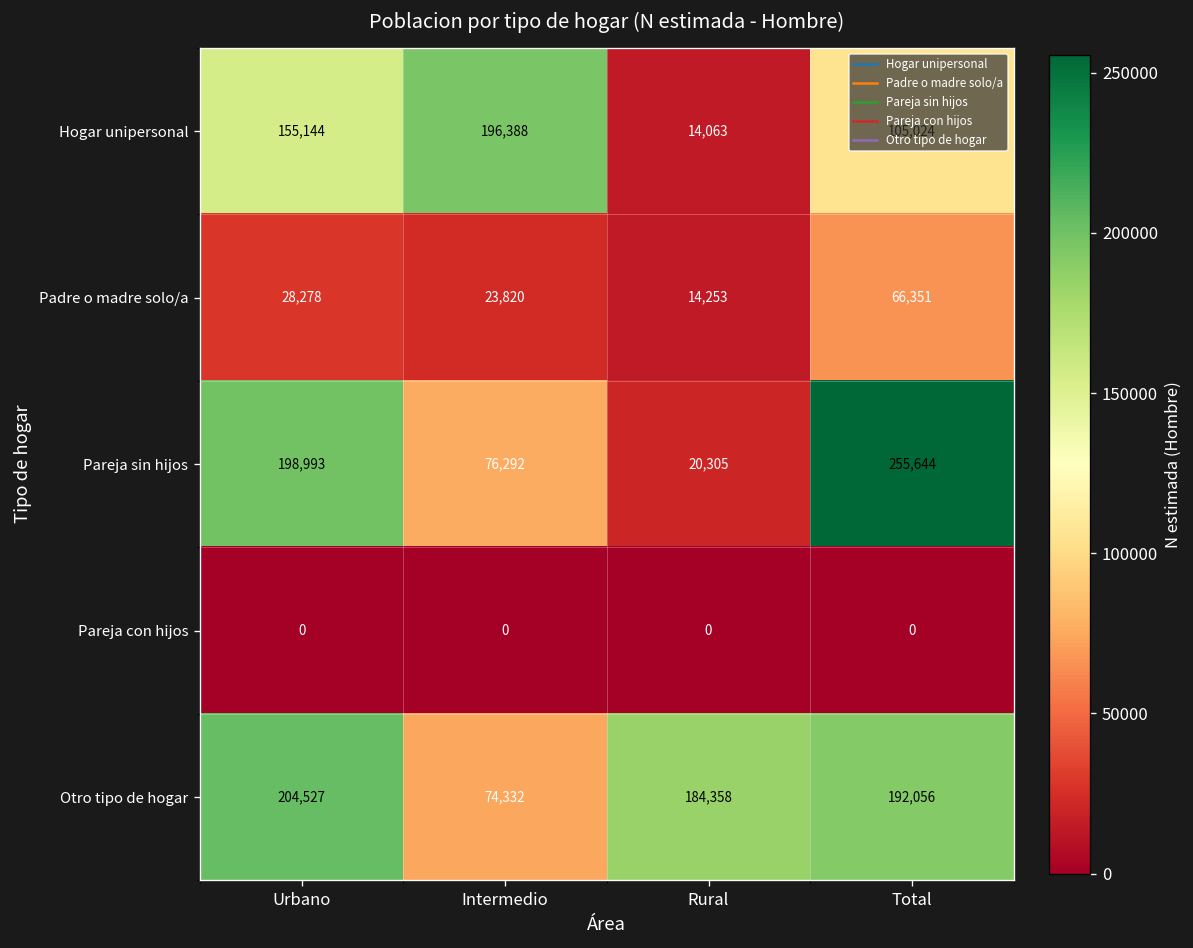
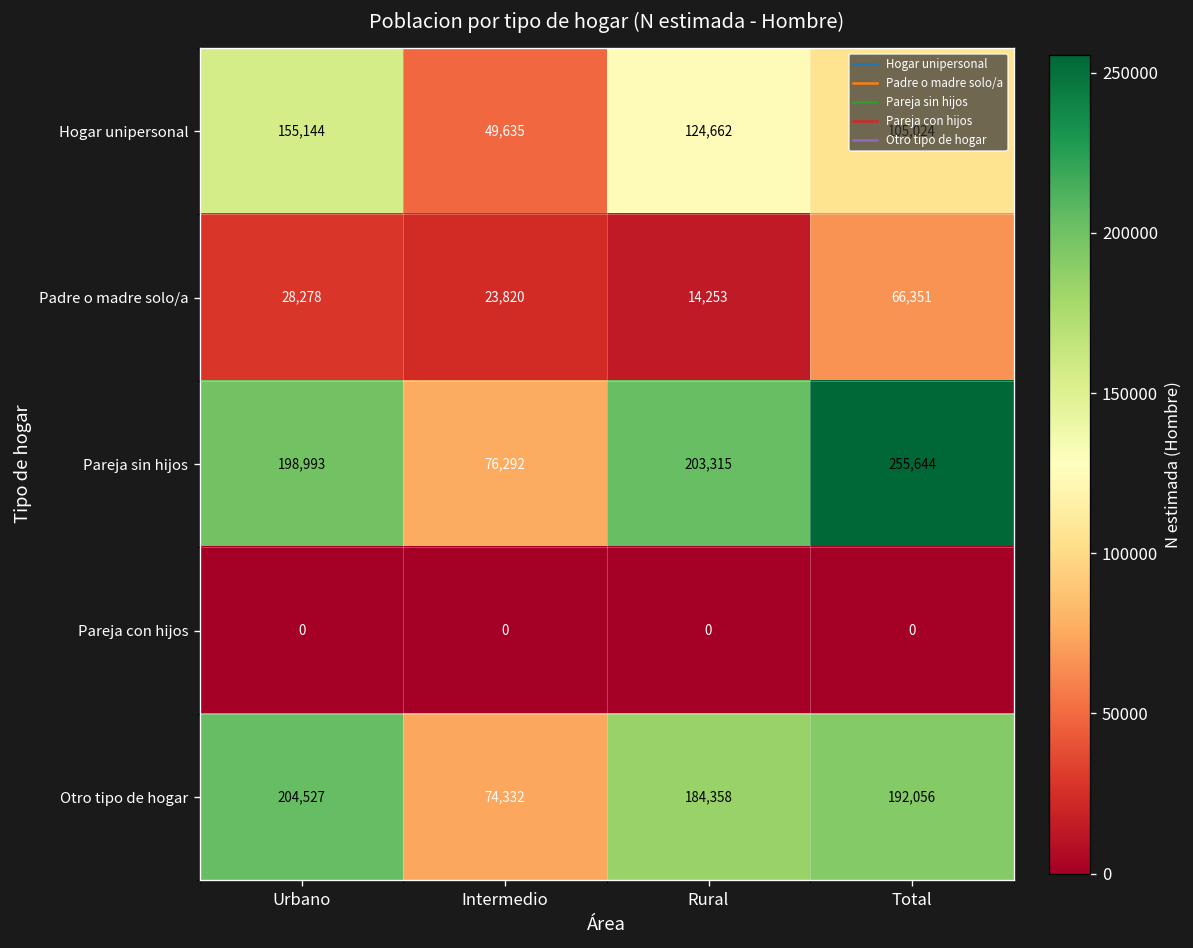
  {
    "Hogar unipersonal": {
      "Urbano": "155,144",
-     "Intermedio": "196,388",
-     "Rural": "14,063"
+     "Intermedio": "49,635",
+     "Rural": "124,662"
    },
    "Padre o madre solo/a": {
      "Urbano": "28,278",
      "Intermedio": "23,820",
      "Rural": "14,253",
      "Total": "66,351"
    },
    "Pareja sin hijos": {
      "Urbano": "198,993",
      "Intermedio": "76,292",
-     "Rural": "20,305",
+     "Rural": "203,315",
      "Total": "255,644"
    },
    "Pareja con hijos": {
      "Urbano": "0",
      "Intermedio": "0",
      "Rural": "0",
      "Total": "0"
    },
    "Otro tipo de hogar": {
      "Urbano": "204,527",
      "Intermedio": "74,332",
      "Rural": "184,358",
      "Total": "192,056"
    }
  }
